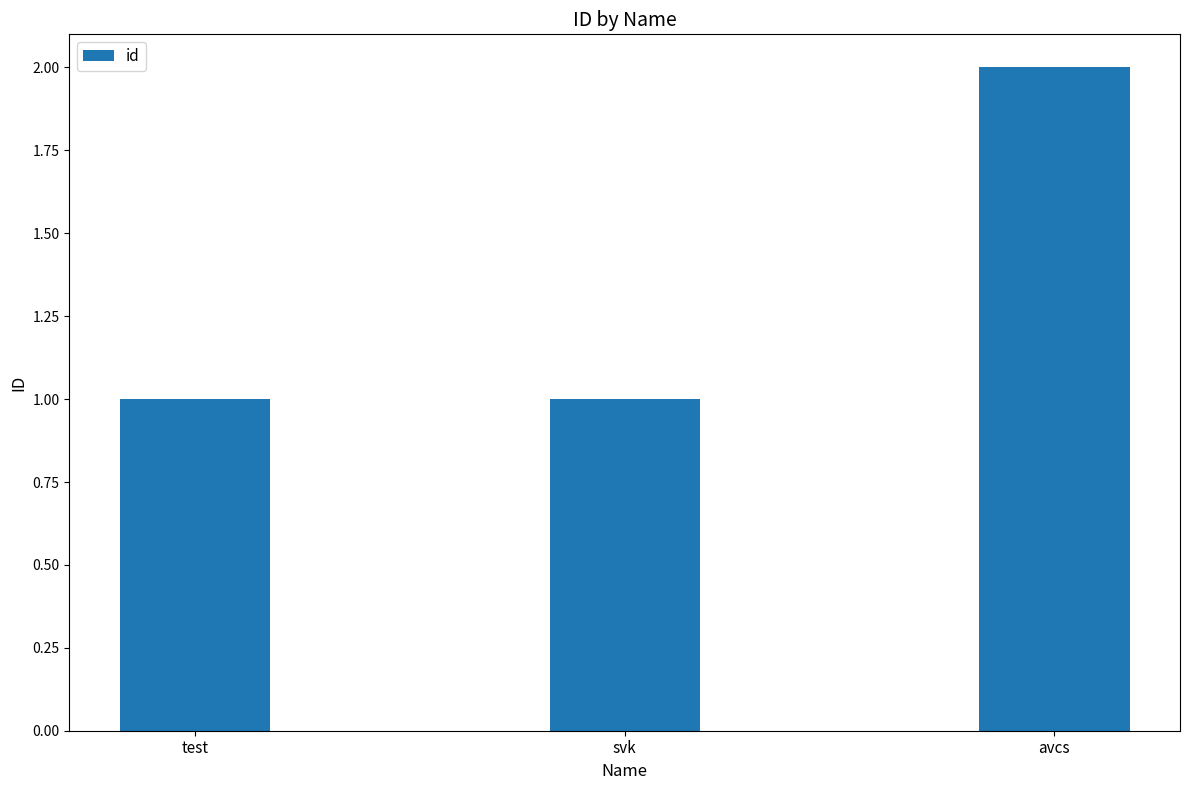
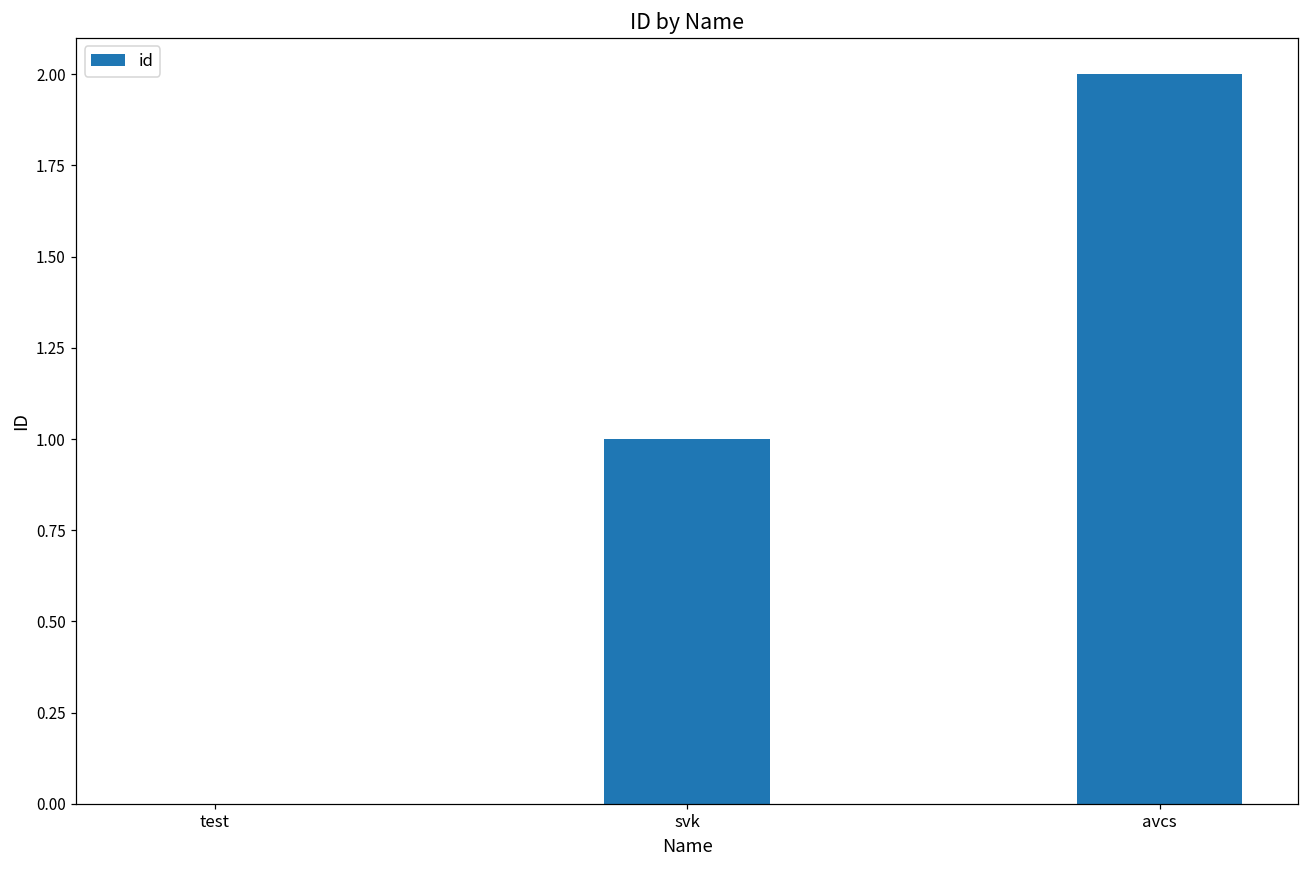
  {
-   "test": 1,
+   "test": 0,
    "svk": 1,
    "avcs": 2
  }
